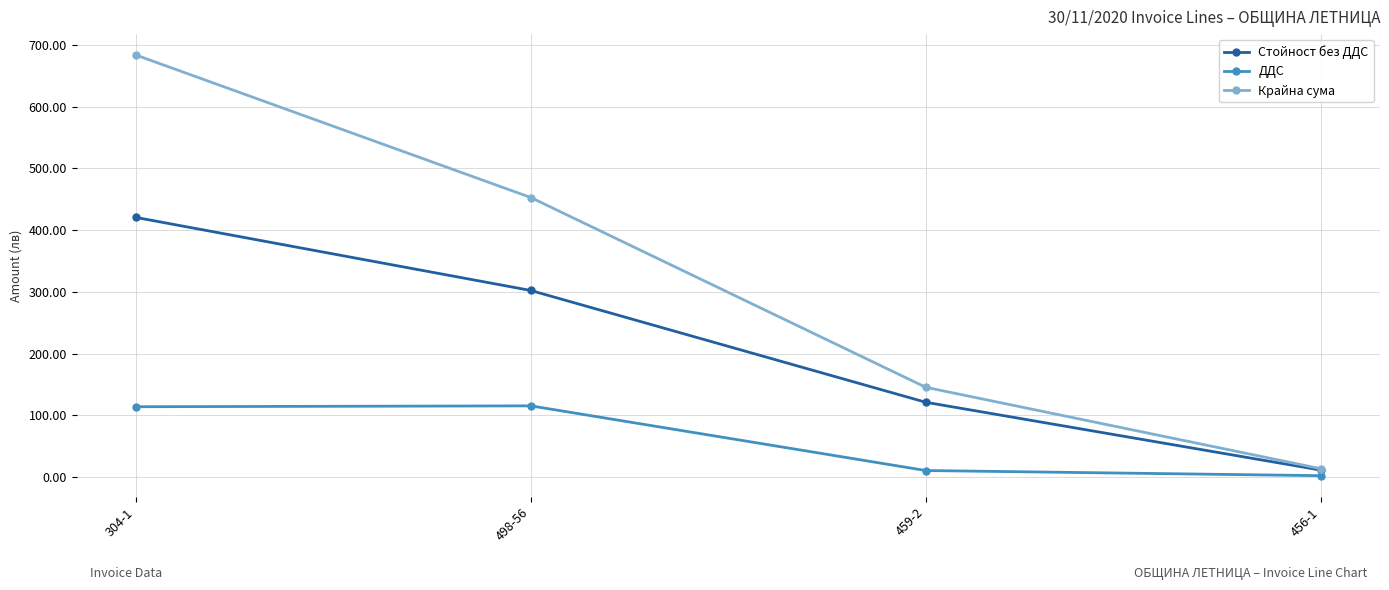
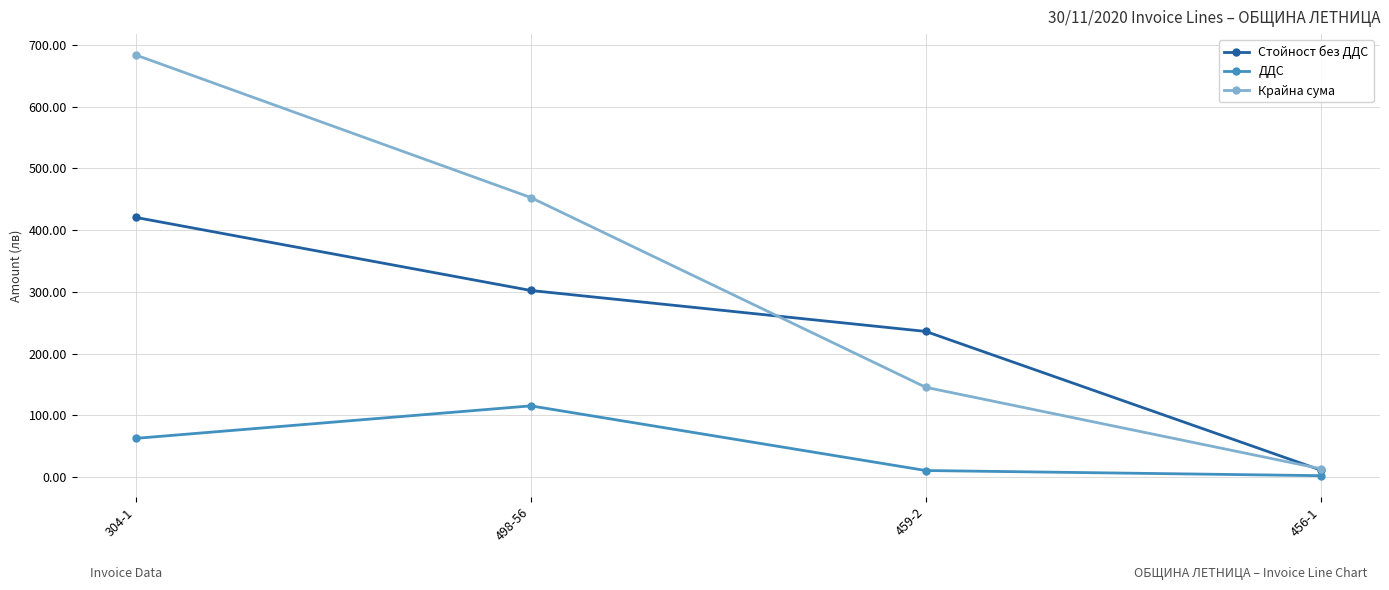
  {
    "Стойност без ДДС": {
      "304-1": 420,
      "498-56": 300,
-     "459-2": 120
+     "459-2": 240
    },
    "ДДС": {
-     "304-1": 110,
+     "304-1": 60,
      "498-56": 120,
      "459-2": 10,
      "456-1": 0
    },
    "Крайна сума": {
      "304-1": 680,
      "498-56": 450,
      "459-2": 150
    }
  }
